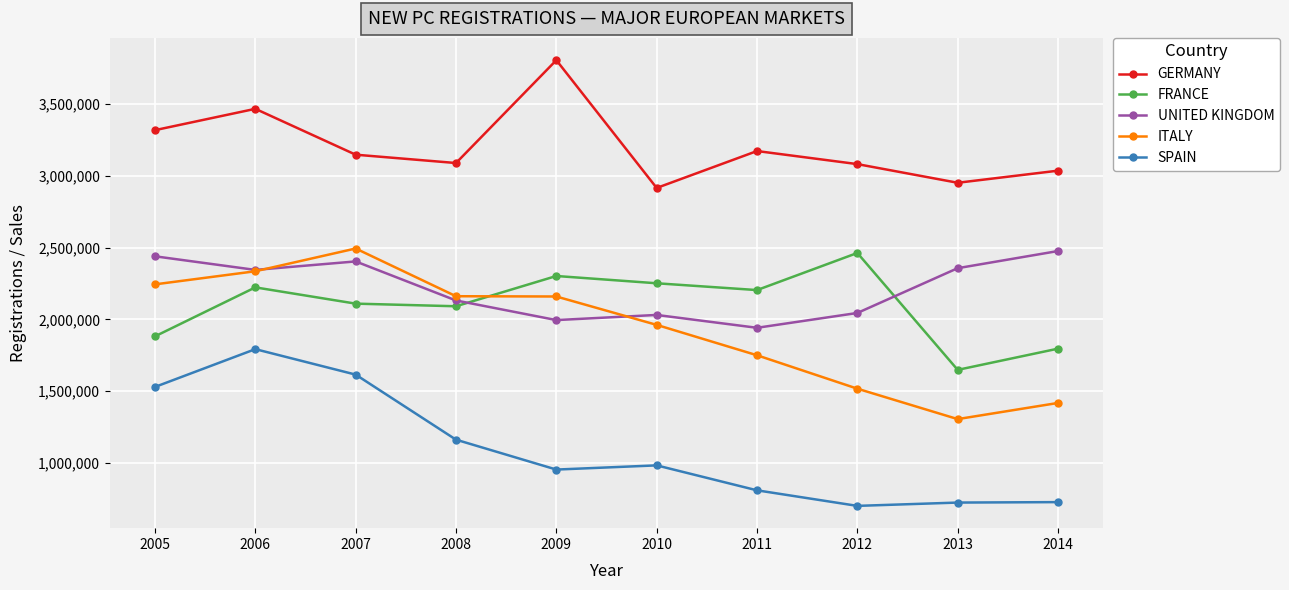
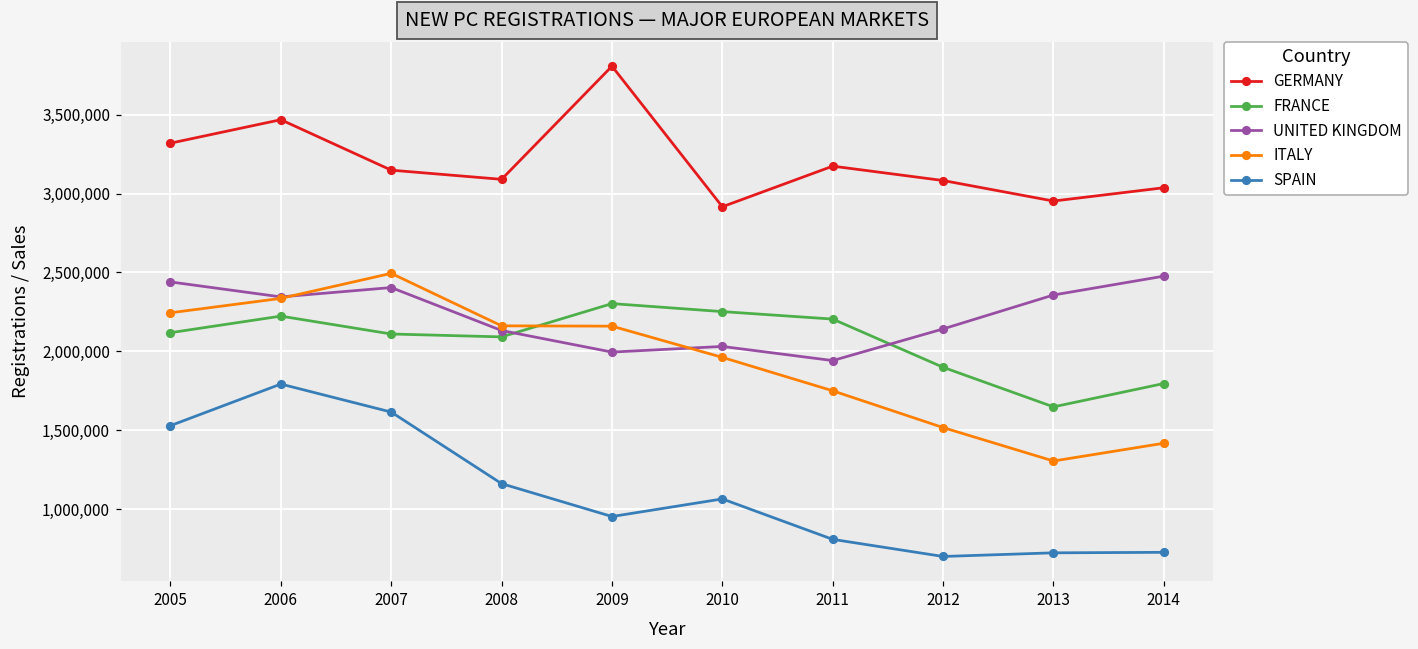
  {
    "GERMANY": {
      "2005": "3,320,000",
      "2006": "3,470,000",
      "2007": "3,150,000",
      "2008": "3,090,000",
      "2009": "3,810,000",
      "2010": "2,920,000",
      "2011": "3,170,000",
      "2012": "3,080,000",
      "2013": "2,950,000",
      "2014": "3,040,000"
    },
    "FRANCE": {
-     "2005": "1,880,000",
+     "2005": "2,120,000",
      "2006": "2,220,000",
      "2007": "2,110,000",
      "2008": "2,090,000",
      "2009": "2,300,000",
      "2010": "2,250,000",
      "2011": "2,200,000",
-     "2012": "2,460,000",
+     "2012": "1,900,000",
      "2013": "1,650,000",
      "2014": "1,800,000"
    },
    "UNITED KINGDOM": {
      "2005": "2,440,000",
      "2007": "2,400,000",
      "2008": "2,130,000",
      "2009": "1,990,000",
      "2010": "2,030,000",
      "2011": "1,940,000",
-     "2012": "2,040,000",
+     "2012": "2,140,000",
      "2013": "2,360,000",
      "2014": "2,480,000"
    },
    "ITALY": {
      "2005": "2,240,000",
      "2007": "2,490,000",
      "2008": "2,160,000",
      "2009": "2,160,000",
      "2010": "1,960,000",
      "2011": "1,750,000",
      "2012": "1,520,000",
      "2013": "1,300,000",
      "2014": "1,420,000"
    },
    "SPAIN": {
      "2005": "1,530,000",
      "2006": "1,790,000",
      "2007": "1,610,000",
      "2008": "1,160,000",
      "2009": "950,000",
-     "2010": "980,000",
+     "2010": "1,060,000",
      "2011": "810,000",
      "2012": "700,000",
      "2013": "720,000",
      "2014": "730,000"
    }
  }
